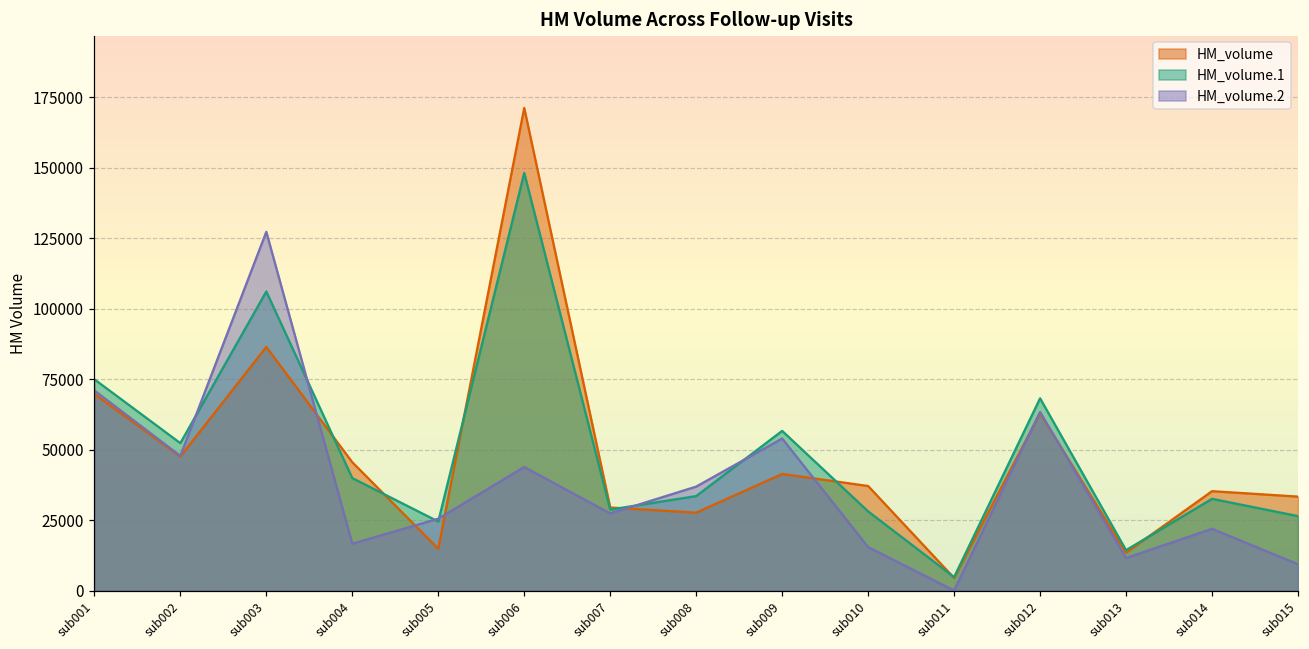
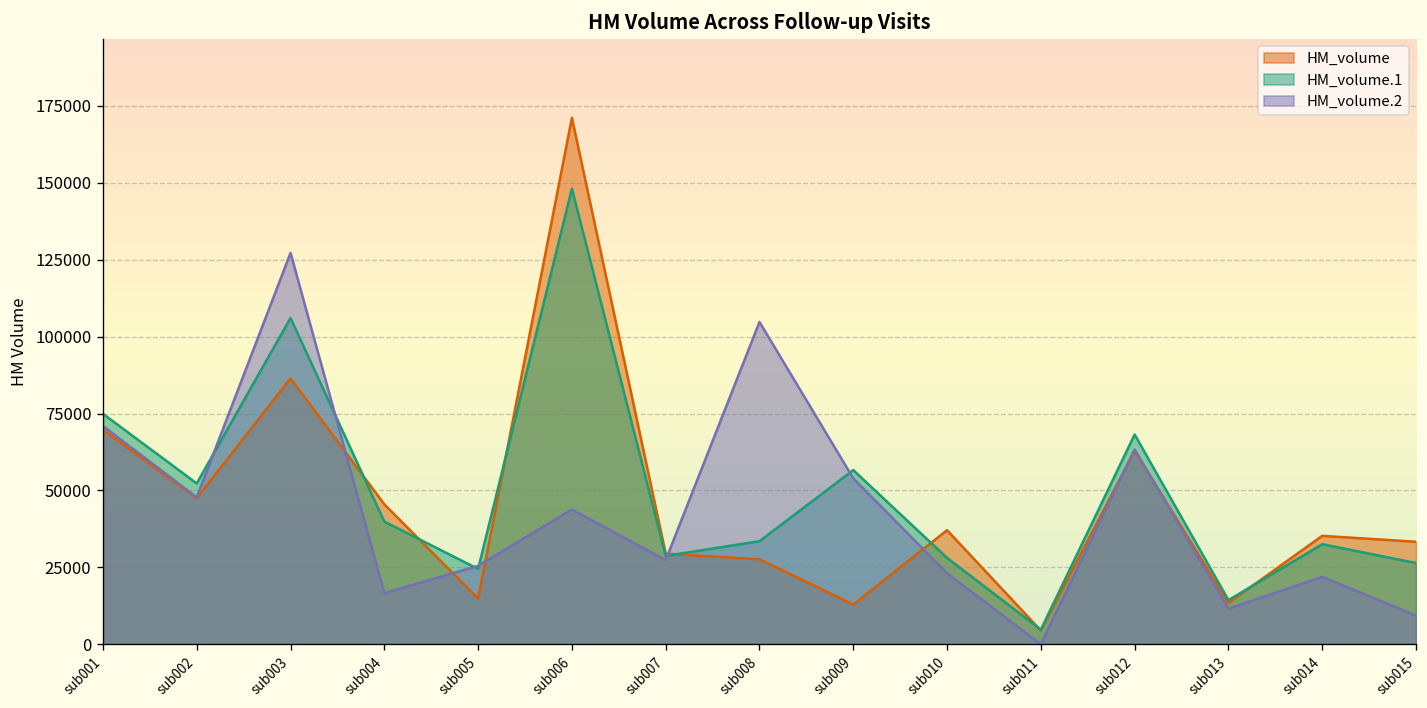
  {
    "HM_volume": {
      "sub001": 70000,
      "sub003": 86000,
      "sub004": 45000,
      "sub005": 15000,
      "sub006": 171000,
      "sub008": 28000,
-     "sub009": 41000,
+     "sub009": 13000,
      "sub010": 37000,
      "sub014": 35000,
      "sub015": 33000
    },
    "HM_volume.1": {
      "sub001": 75000,
      "sub002": 52000,
      "sub003": 106000,
      "sub004": 40000,
      "sub006": 148000,
      "sub008": 33000,
      "sub009": 57000,
      "sub010": 28000,
      "sub012": 68000,
      "sub014": 33000,
      "sub015": 26000
    },
    "HM_volume.2": {
      "sub001": 71000,
      "sub003": 127000,
      "sub004": 17000,
      "sub006": 44000,
      "sub007": 27000,
-     "sub008": 37000,
+     "sub008": 105000,
      "sub009": 54000,
-     "sub010": 15000,
+     "sub010": 23000,
      "sub011": 0,
      "sub013": 12000,
      "sub014": 22000,
      "sub015": 9000
    }
  }
